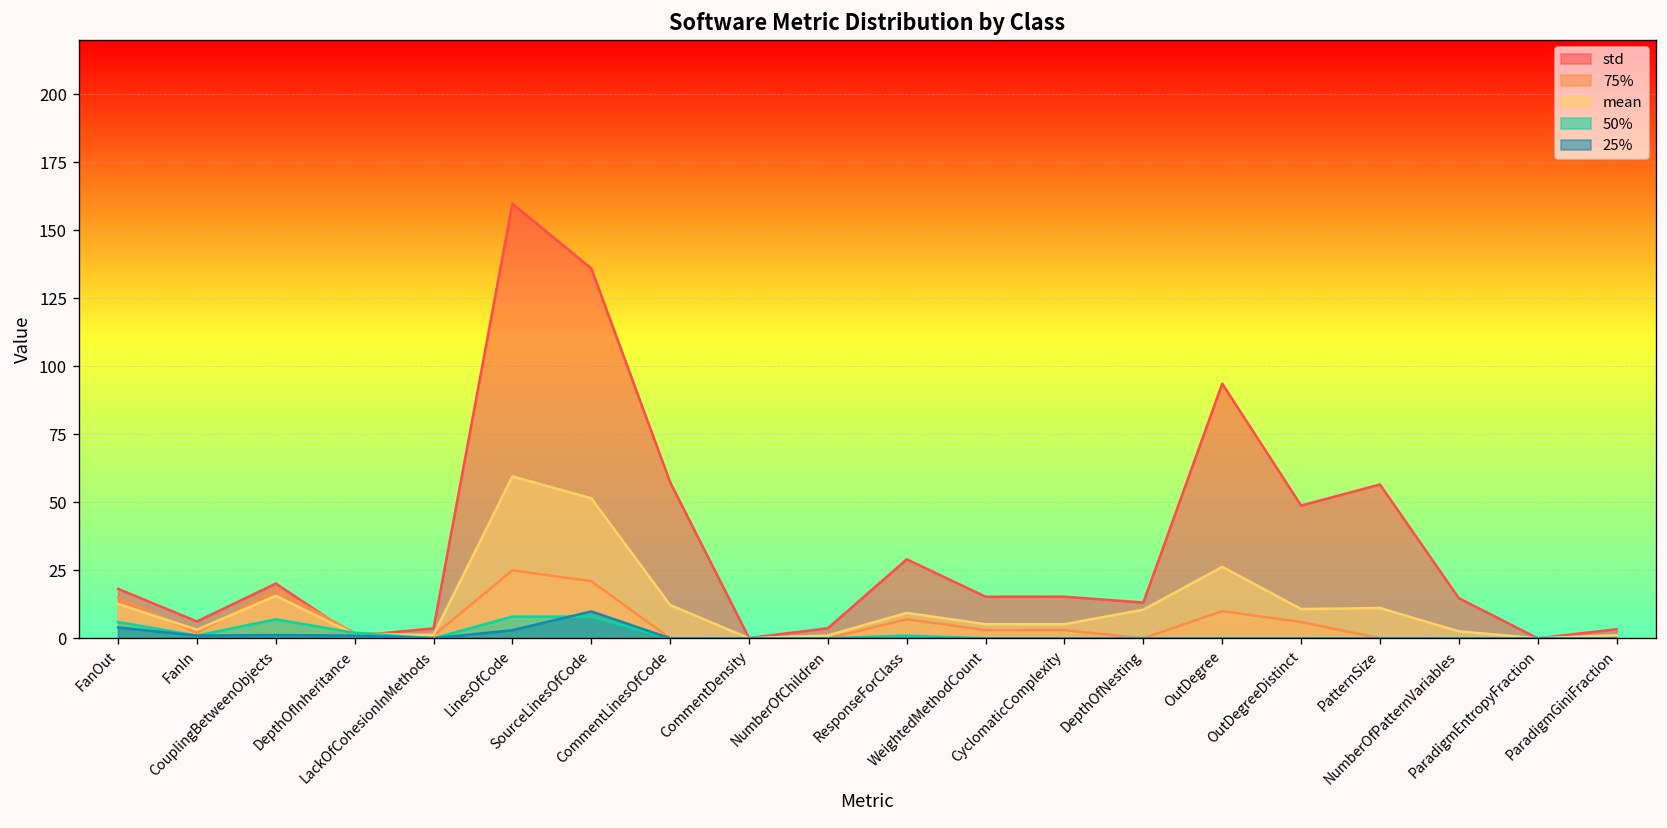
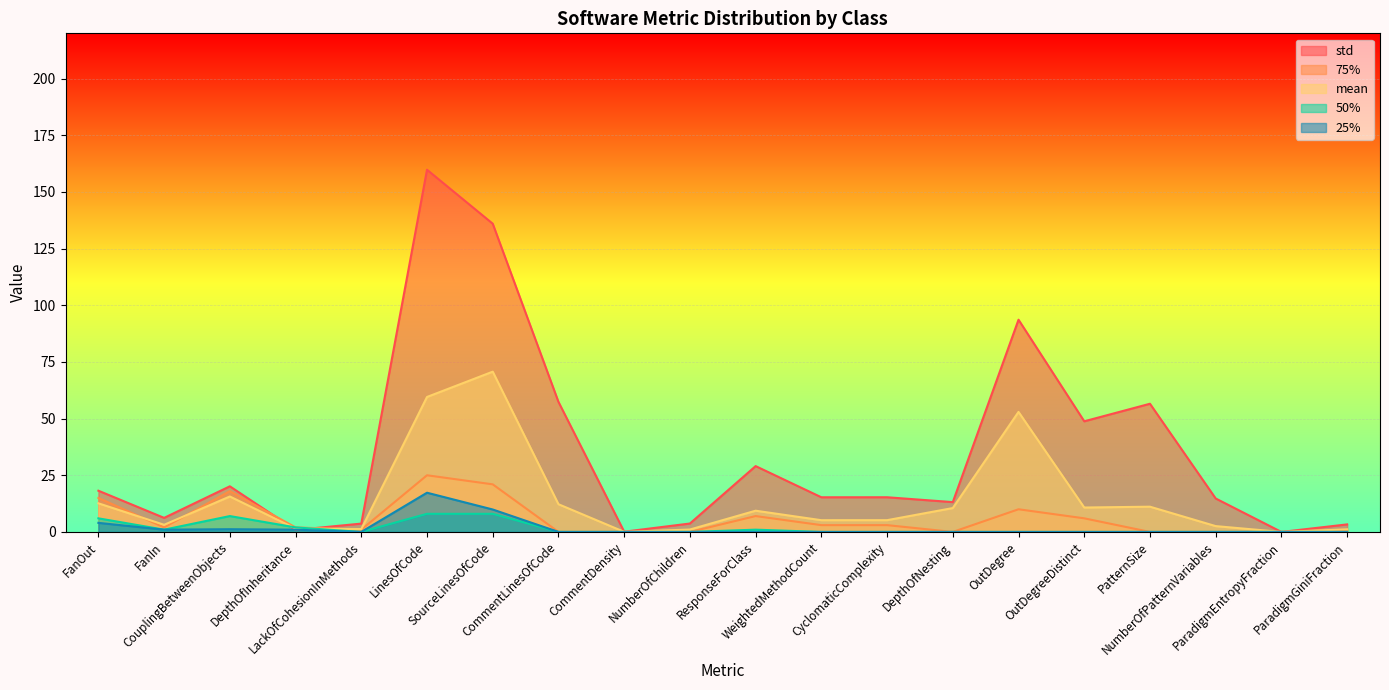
  {
    "mean": {
      "FanOut": 13,
      "FanIn": 3,
      "CouplingBetweenObjects": 16,
      "LinesOfCode": 60,
-     "SourceLinesOfCode": 51,
+     "SourceLinesOfCode": 71,
      "CommentLinesOfCode": 12,
      "ResponseForClass": 9,
      "WeightedMethodCount": 5,
      "CyclomaticComplexity": 5,
      "DepthOfNesting": 11,
-     "OutDegree": 26,
+     "OutDegree": 53,
      "OutDegreeDistinct": 11,
      "PatternSize": 11,
      "NumberOfPatternVariables": 3
    },
    "50%": {
      "FanOut": 6,
      "CouplingBetweenObjects": 7,
      "LinesOfCode": 8,
      "SourceLinesOfCode": 8
    },
    "25%": {
      "FanOut": 4,
      "CouplingBetweenObjects": 1,
-     "LinesOfCode": 3,
+     "LinesOfCode": 17,
      "SourceLinesOfCode": 10
    }
  }
